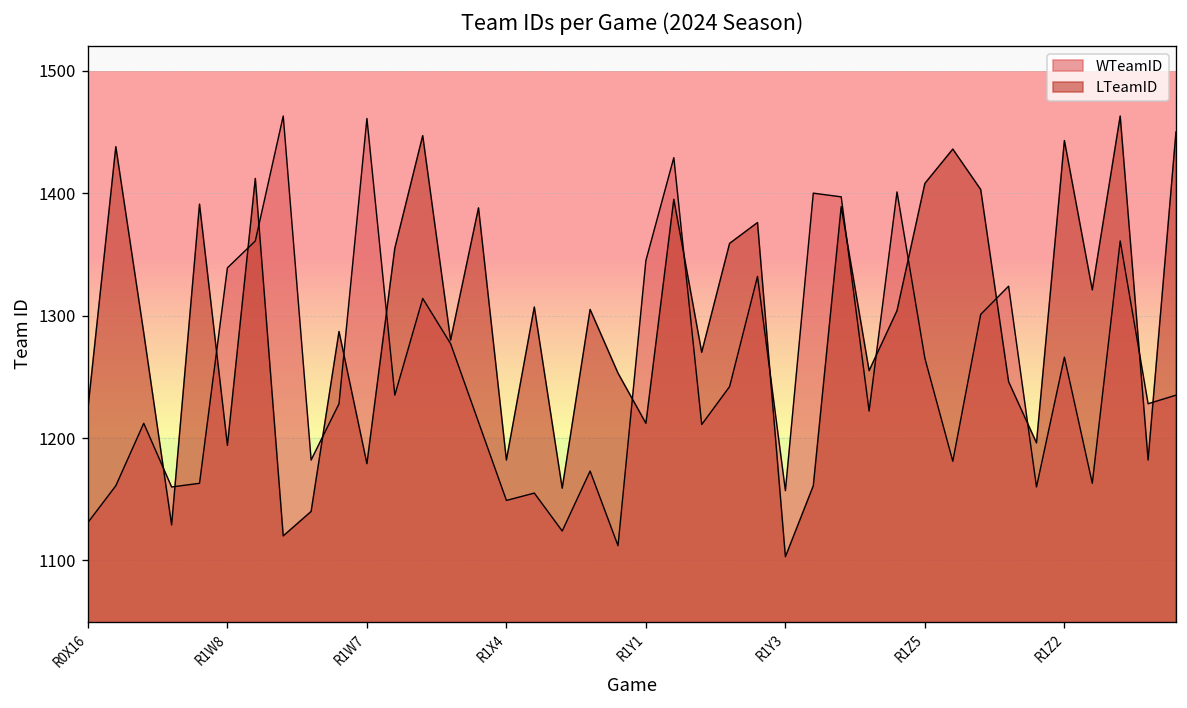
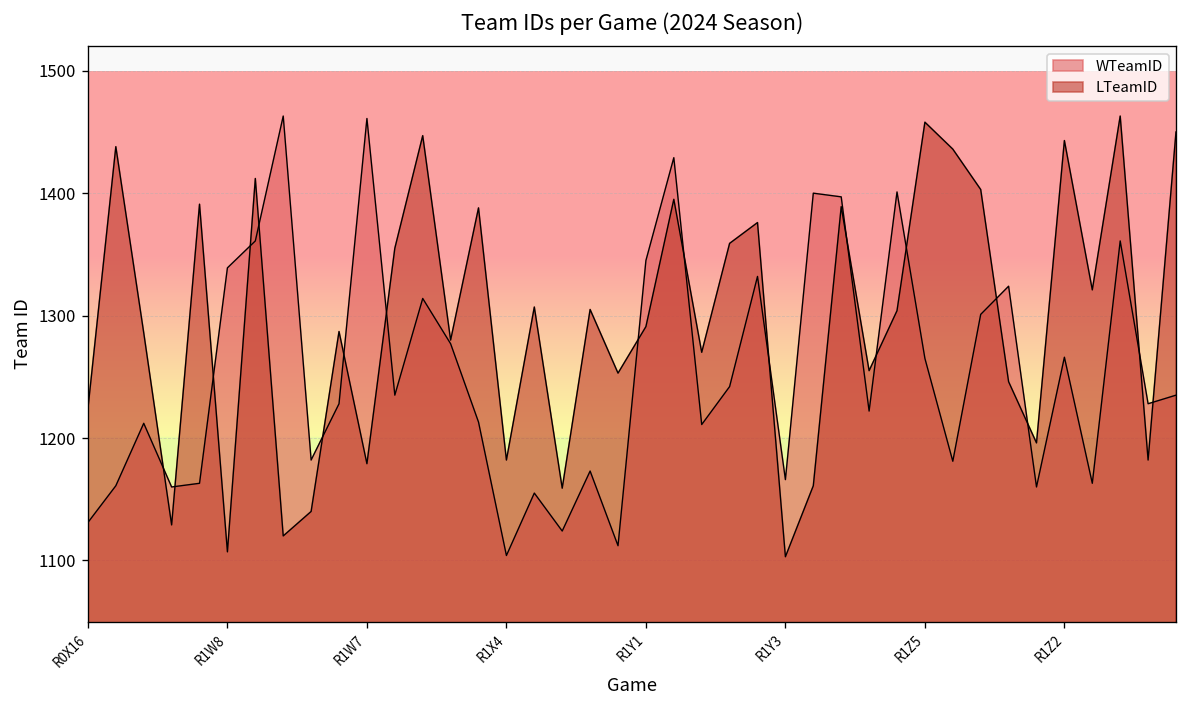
  {
    "WTeamID": {
      "R0X16": 1131,
      "R1W8": 1339,
      "R1W7": 1461,
-     "R1X4": 1149,
+     "R1X4": 1104,
      "R1Y1": 1345,
-     "R1Y3": 1157,
+     "R1Y3": 1166,
      "R1Z5": 1265,
      "R1Z2": 1266
    },
    "LTeamID": {
      "R0X16": 1224,
-     "R1W8": 1194,
+     "R1W8": 1107,
      "R1W7": 1179,
      "R1X4": 1182,
-     "R1Y1": 1212,
+     "R1Y1": 1291,
      "R1Y3": 1103,
-     "R1Z5": 1408,
+     "R1Z5": 1458,
      "R1Z2": 1443
    }
  }
